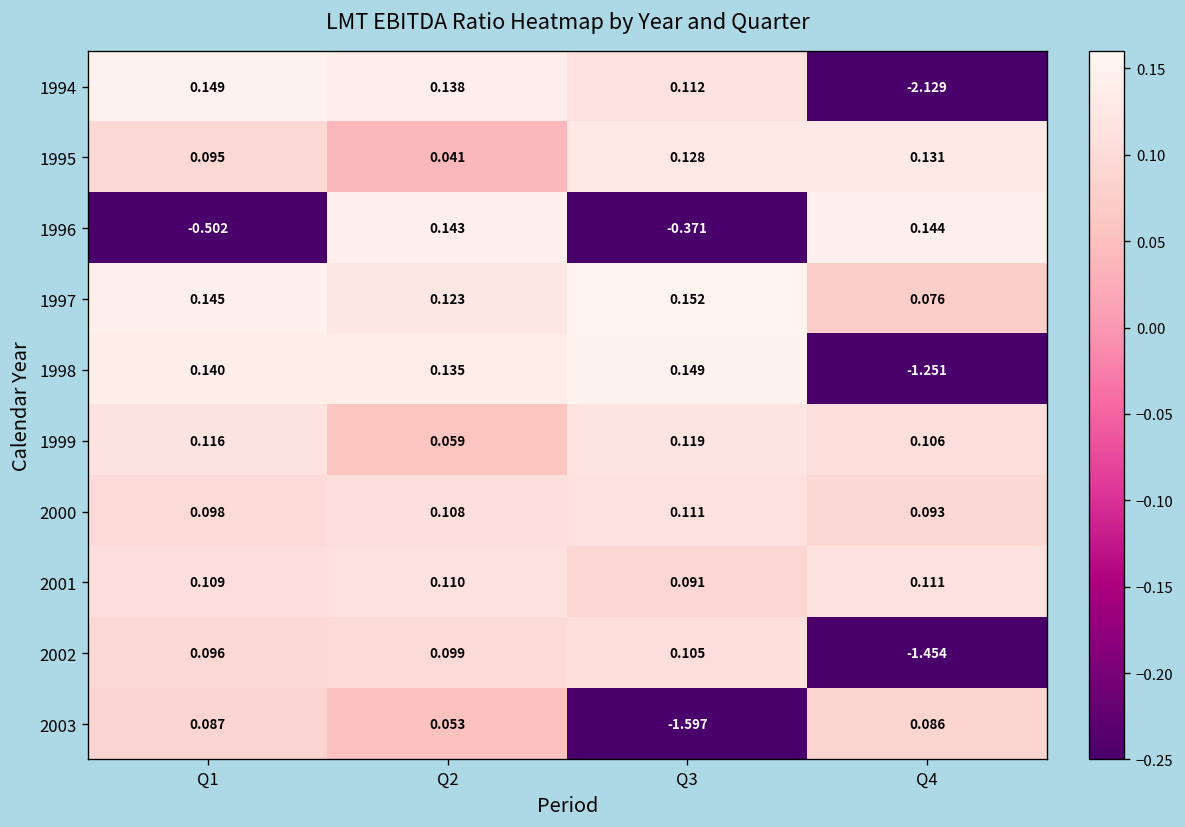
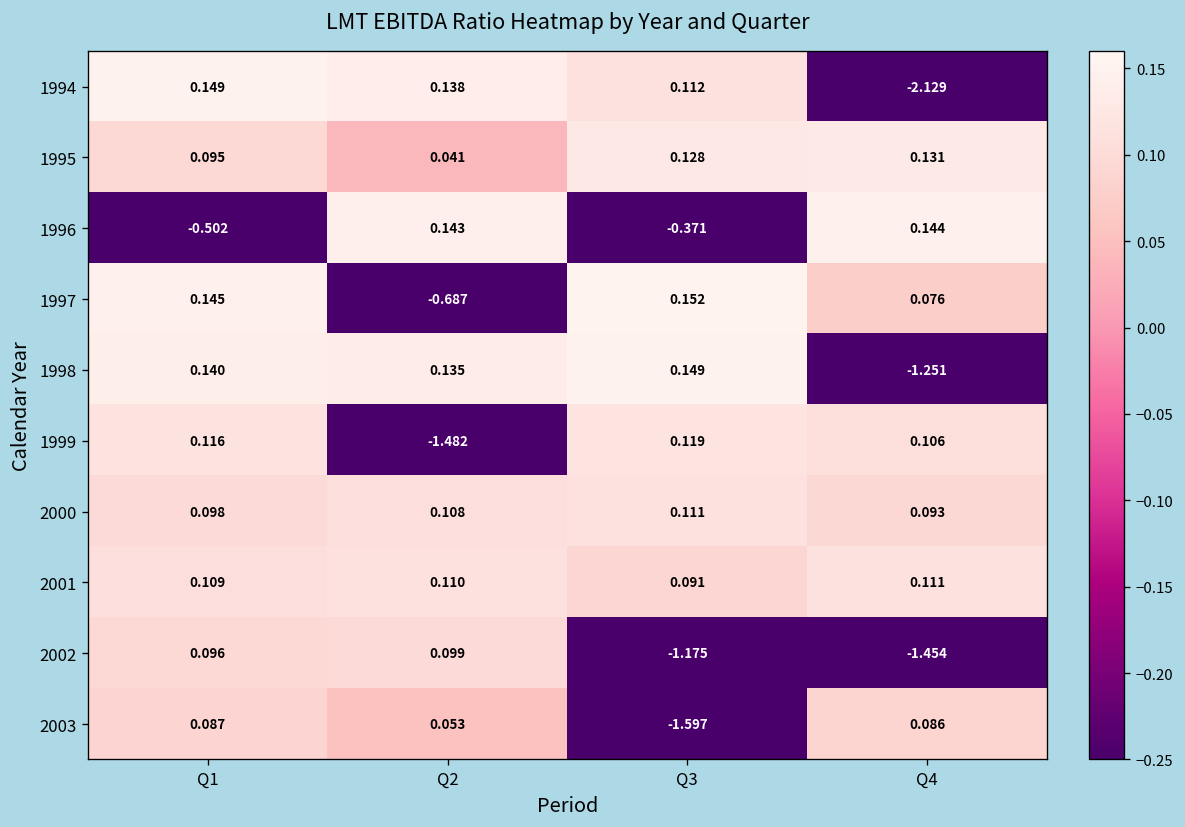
  {
    "1994": {
      "Q1": 0.149,
      "Q2": 0.138,
      "Q3": 0.112,
      "Q4": -2.129
    },
    "1995": {
      "Q1": 0.095,
      "Q2": 0.041,
      "Q3": 0.128,
      "Q4": 0.131
    },
    "1996": {
      "Q1": -0.502,
      "Q2": 0.143,
      "Q3": -0.371,
      "Q4": 0.144
    },
    "1997": {
      "Q1": 0.145,
-     "Q2": 0.123,
+     "Q2": -0.687,
      "Q3": 0.152,
      "Q4": 0.076
    },
    "1998": {
      "Q1": 0.140,
      "Q2": 0.135,
      "Q3": 0.149,
      "Q4": -1.251
    },
    "1999": {
      "Q1": 0.116,
-     "Q2": 0.059,
+     "Q2": -1.482,
      "Q3": 0.119,
      "Q4": 0.106
    },
    "2000": {
      "Q1": 0.098,
      "Q2": 0.108,
      "Q3": 0.111,
      "Q4": 0.093
    },
    "2001": {
      "Q1": 0.109,
      "Q2": 0.110,
      "Q3": 0.091,
      "Q4": 0.111
    },
    "2002": {
      "Q1": 0.096,
      "Q2": 0.099,
-     "Q3": 0.105,
+     "Q3": -1.175,
      "Q4": -1.454
    },
    "2003": {
      "Q1": 0.087,
      "Q2": 0.053,
      "Q3": -1.597,
      "Q4": 0.086
    }
  }
